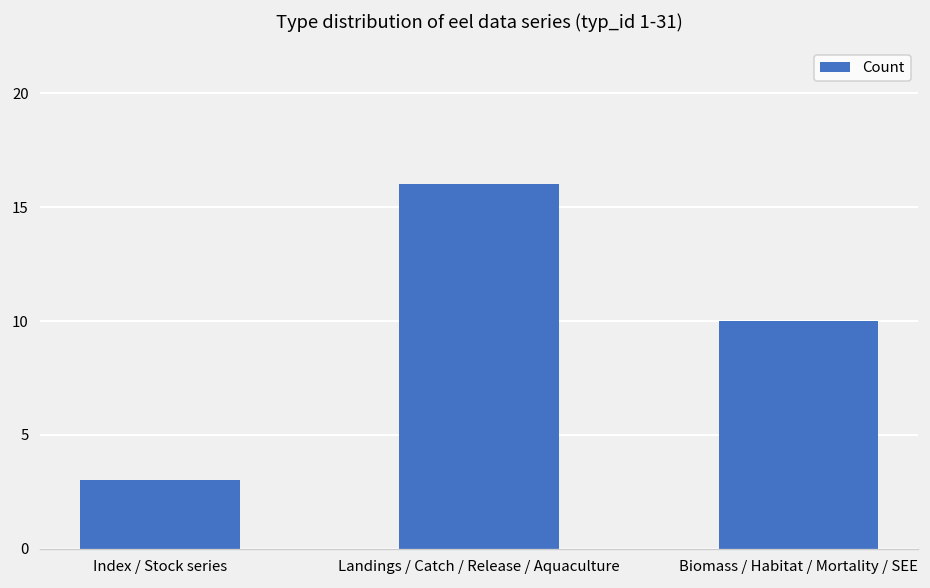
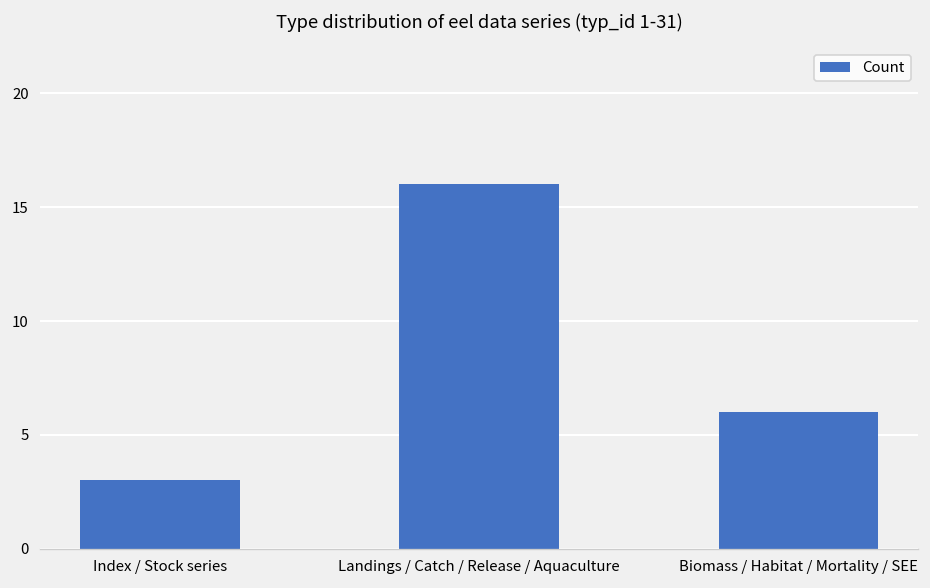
  {
    "Index / Stock series": 3,
    "Landings / Catch / Release / Aquaculture": 16,
-   "Biomass / Habitat / Mortality / SEE": 10
+   "Biomass / Habitat / Mortality / SEE": 6
  }
